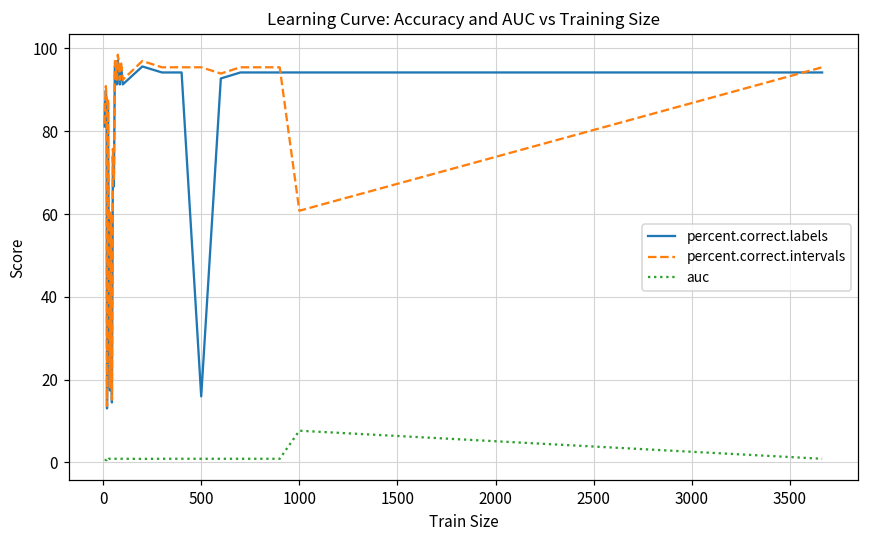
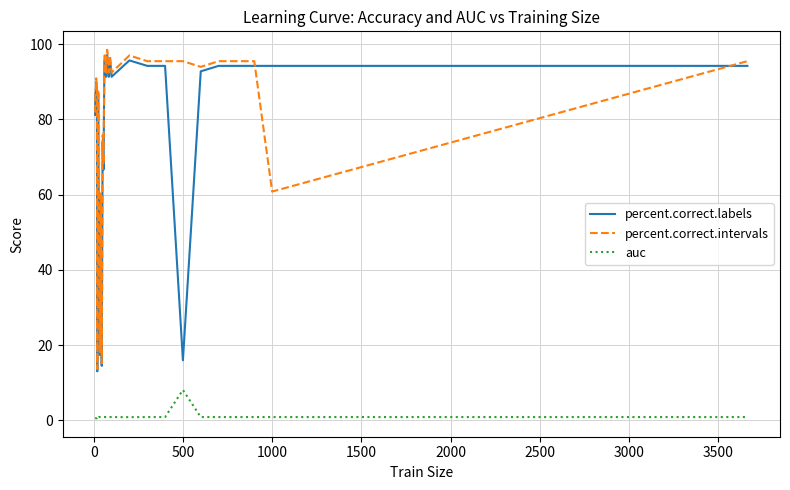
  {
    "percent.correct.labels": {
      "500": 16,
      "1000": 94
    },
    "percent.correct.intervals": {
      "500": 95,
      "1000": 61
    },
    "auc": {
-     "500": 1,
-     "1000": 8
+     "500": 8,
+     "1000": 1
    }
  }
